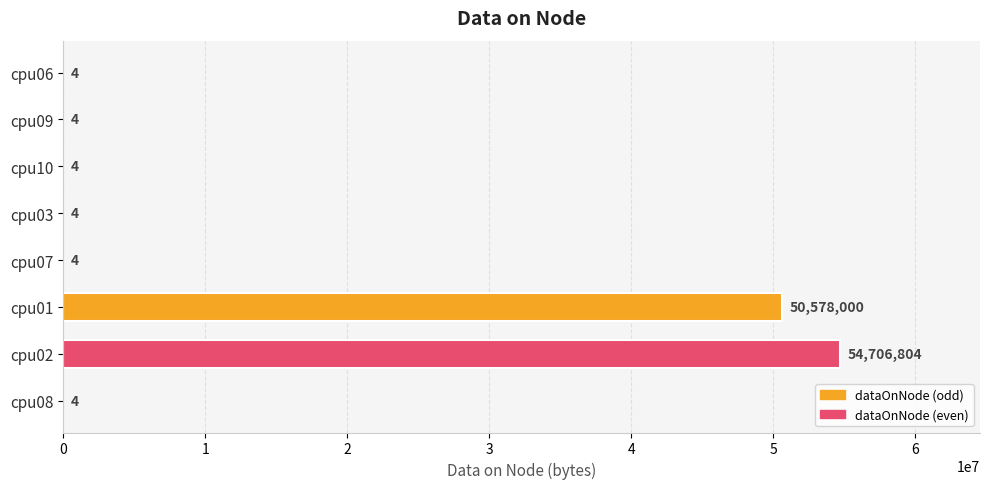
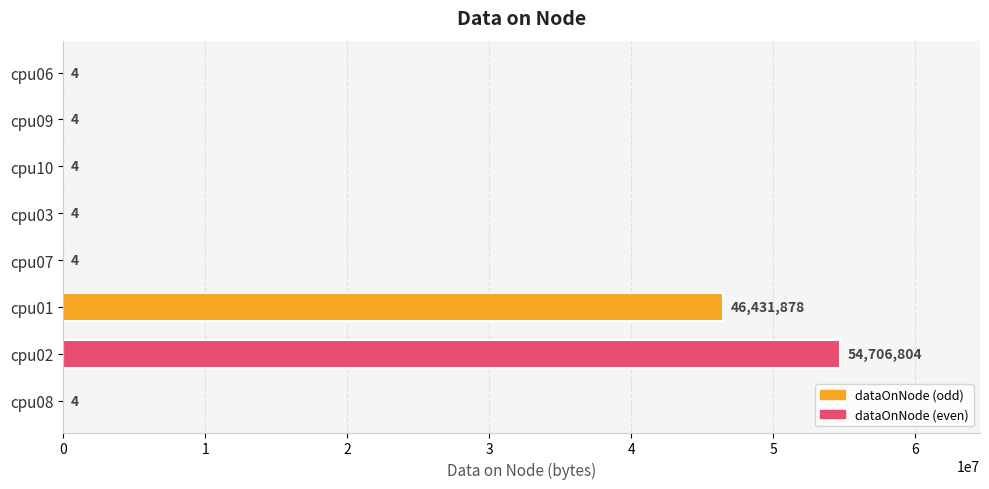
  {
    "cpu06": "4",
    "cpu09": "4",
    "cpu10": "4",
    "cpu03": "4",
    "cpu07": "4",
-   "cpu01": "50,578,000",
+   "cpu01": "46,431,878",
    "cpu02": "54,706,804",
    "cpu08": "4"
  }
